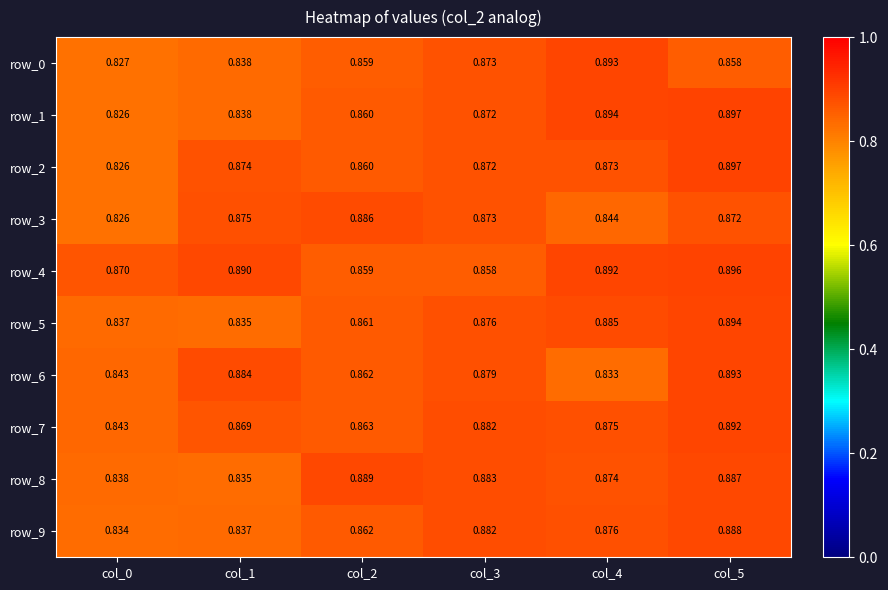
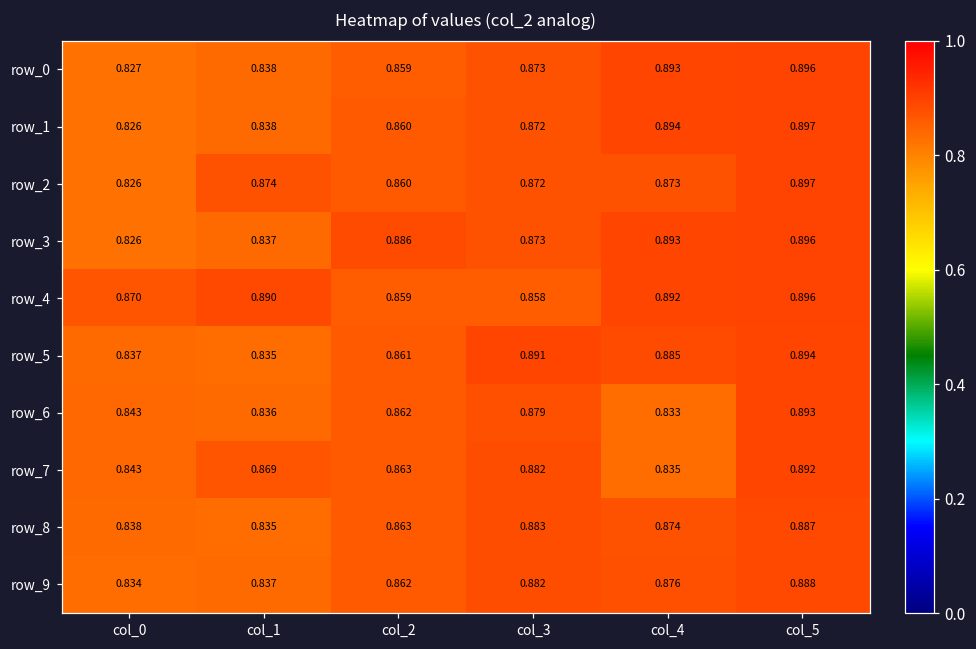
  {
    "row_0": {
      "col_0": 0.827,
      "col_1": 0.838,
      "col_2": 0.859,
      "col_3": 0.873,
      "col_4": 0.893,
-     "col_5": 0.858
+     "col_5": 0.896
    },
    "row_1": {
      "col_0": 0.826,
      "col_1": 0.838,
      "col_2": 0.860,
      "col_3": 0.872,
      "col_4": 0.894,
      "col_5": 0.897
    },
    "row_2": {
      "col_0": 0.826,
      "col_1": 0.874,
      "col_2": 0.860,
      "col_3": 0.872,
      "col_4": 0.873,
      "col_5": 0.897
    },
    "row_3": {
      "col_0": 0.826,
-     "col_1": 0.875,
+     "col_1": 0.837,
      "col_2": 0.886,
      "col_3": 0.873,
-     "col_4": 0.844,
-     "col_5": 0.872
+     "col_4": 0.893,
+     "col_5": 0.896
    },
    "row_4": {
      "col_0": 0.870,
      "col_1": 0.890,
      "col_2": 0.859,
      "col_3": 0.858,
      "col_4": 0.892,
      "col_5": 0.896
    },
    "row_5": {
      "col_0": 0.837,
      "col_1": 0.835,
      "col_2": 0.861,
-     "col_3": 0.876,
+     "col_3": 0.891,
      "col_4": 0.885,
      "col_5": 0.894
    },
    "row_6": {
      "col_0": 0.843,
-     "col_1": 0.884,
+     "col_1": 0.836,
      "col_2": 0.862,
      "col_3": 0.879,
      "col_4": 0.833,
      "col_5": 0.893
    },
    "row_7": {
      "col_0": 0.843,
      "col_1": 0.869,
      "col_2": 0.863,
      "col_3": 0.882,
-     "col_4": 0.875,
+     "col_4": 0.835,
      "col_5": 0.892
    },
    "row_8": {
      "col_0": 0.838,
      "col_1": 0.835,
-     "col_2": 0.889,
+     "col_2": 0.863,
      "col_3": 0.883,
      "col_4": 0.874,
      "col_5": 0.887
    },
    "row_9": {
      "col_0": 0.834,
      "col_1": 0.837,
      "col_2": 0.862,
      "col_3": 0.882,
      "col_4": 0.876,
      "col_5": 0.888
    }
  }
